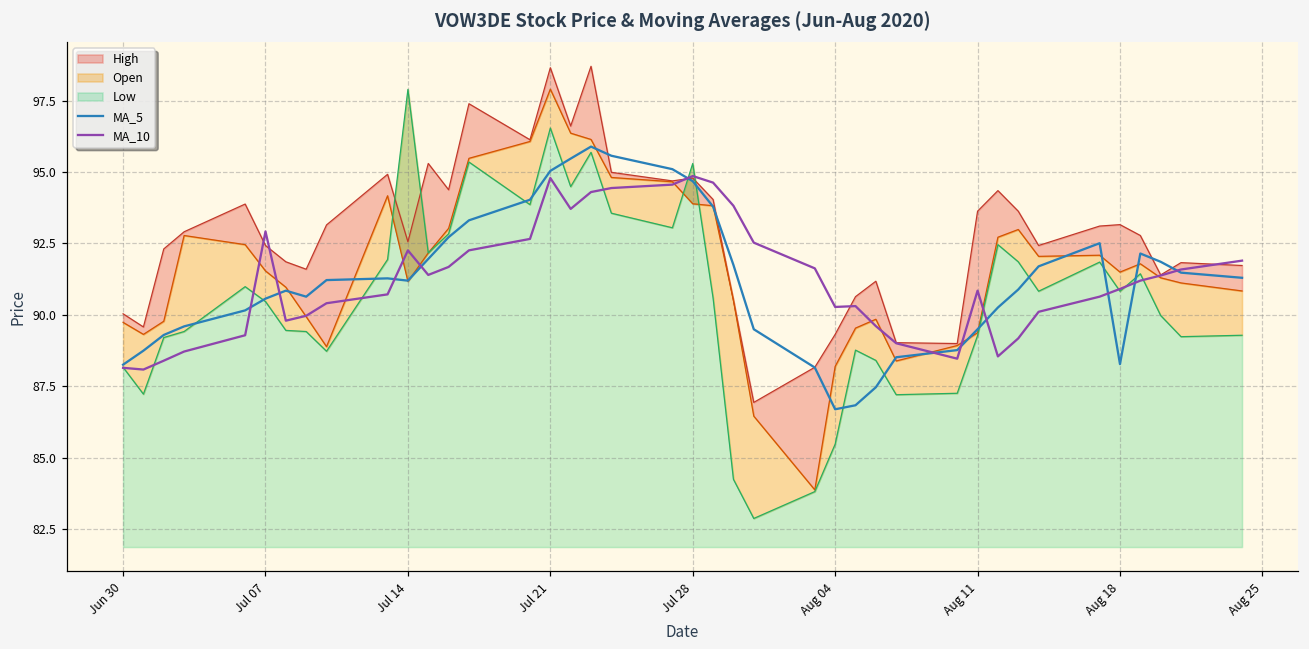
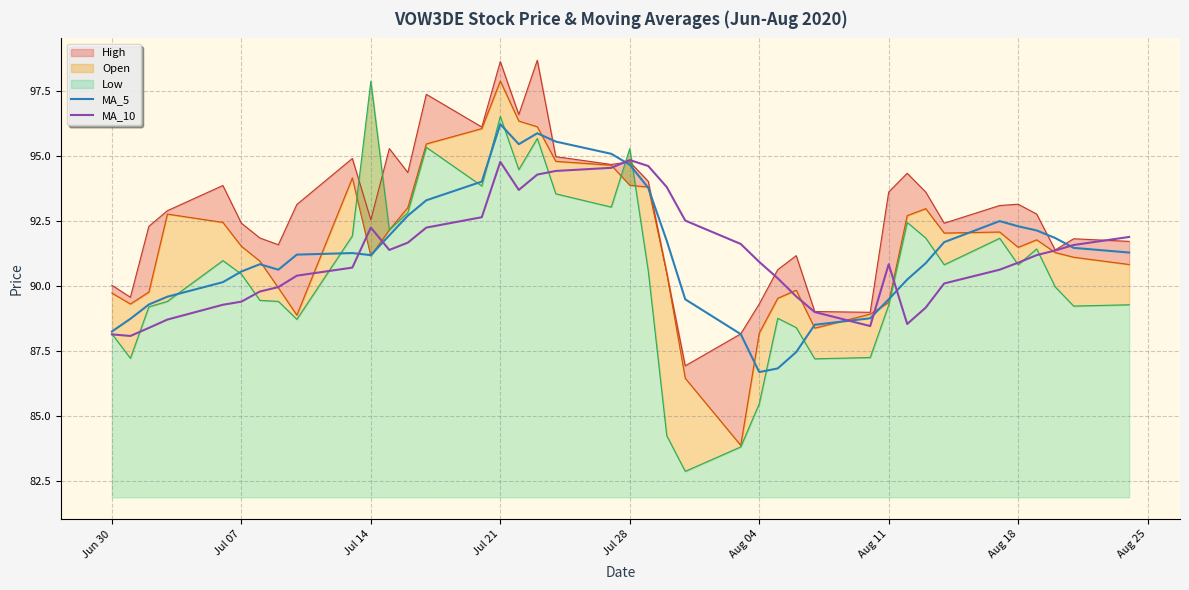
  {
    "MA_5": {
      "Jul 07": 90.6,
-     "Jul 21": 95.0,
+     "Jul 21": 96.2,
      "Jul 28": 94.7,
      "Aug 04": 86.7,
      "Aug 11": 89.5,
-     "Aug 18": 88.3
+     "Aug 18": 92.3
    },
    "MA_10": {
-     "Jul 07": 92.9,
+     "Jul 07": 89.4,
      "Jul 14": 92.3,
      "Jul 21": 94.8,
-     "Aug 04": 90.3,
+     "Aug 04": 90.9,
      "Aug 11": 90.9
    },
    "Low": {
      "Jul 07": 90.5,
      "Jul 21": 96.5,
      "Aug 04": 85.5,
      "Aug 11": 89.3
    }
  }
